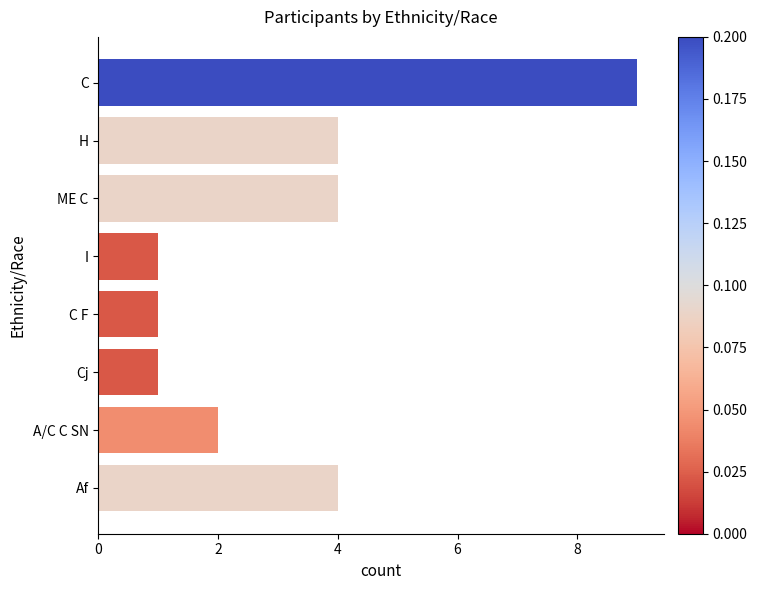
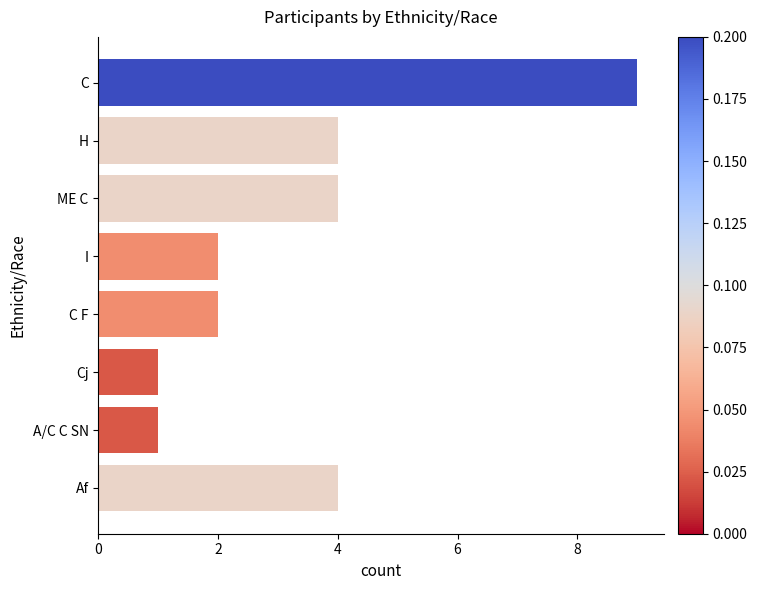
  {
    "C": 9,
    "H": 4,
    "ME C": 4,
-   "I": 1,
-   "C F": 1,
+   "I": 2,
+   "C F": 2,
    "Cj": 1,
-   "A/C C SN": 2,
+   "A/C C SN": 1,
    "Af": 4
  }
